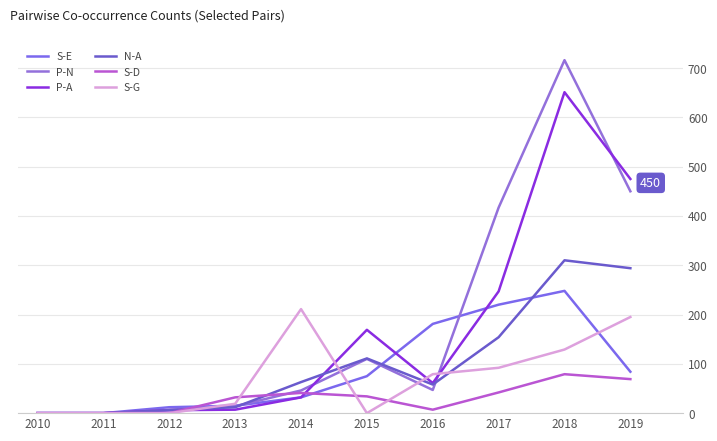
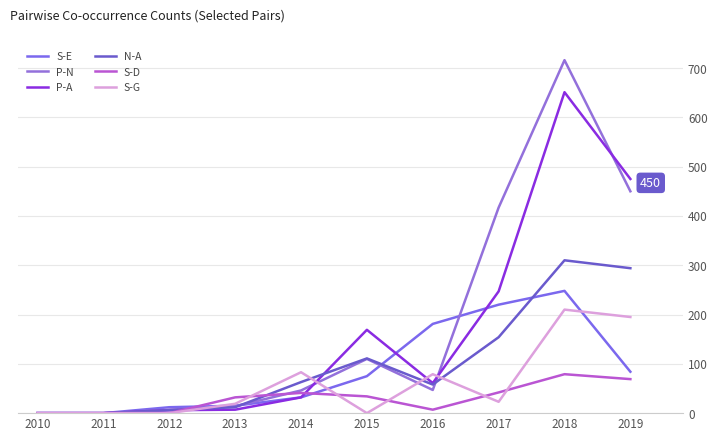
  {
    "P-A": {
      "2015": 170,
      "2017": 250,
      "2018": 650
    },
    "S-G": {
-     "2014": 210,
+     "2014": 80,
      "2015": 0,
      "2016": 80,
-     "2017": 90,
-     "2018": 130,
+     "2017": 20,
+     "2018": 210,
      "2019": 200
    }
  }
